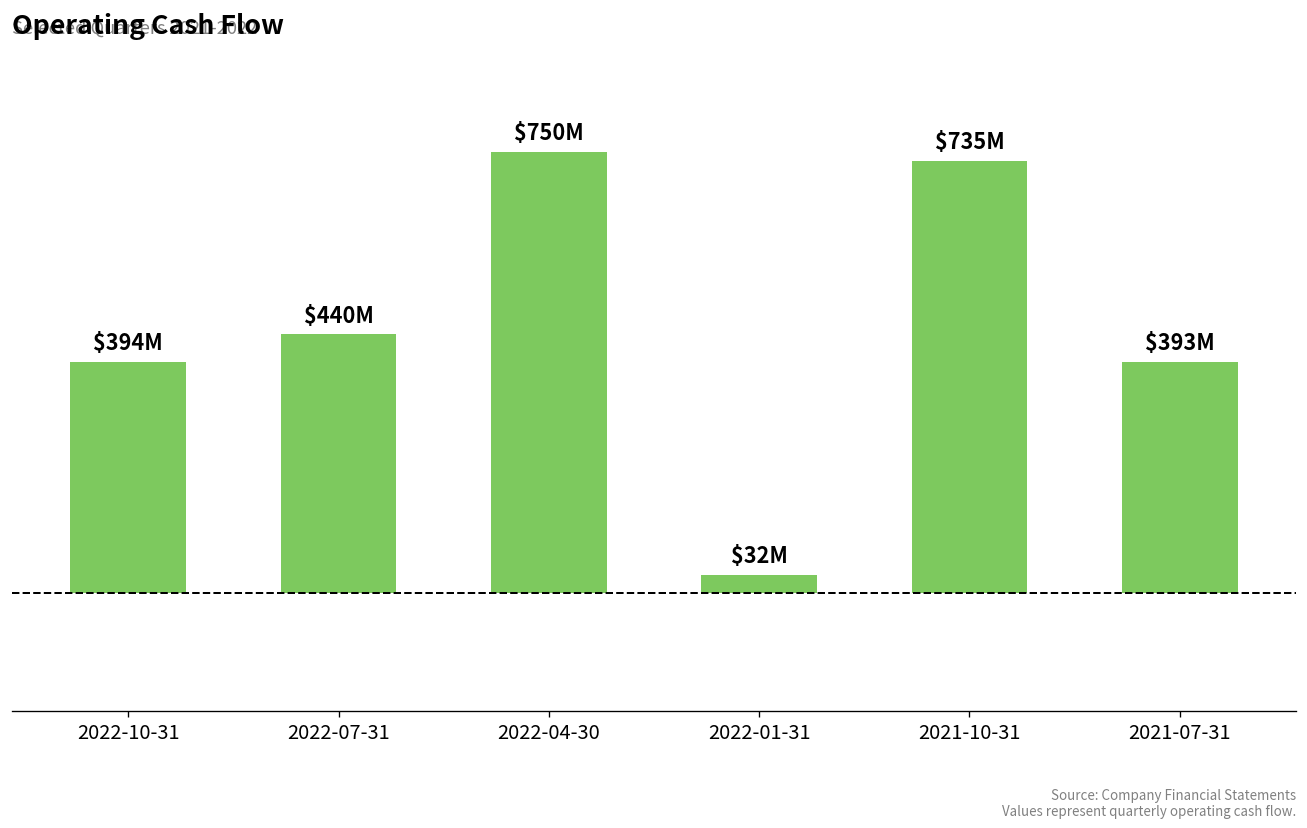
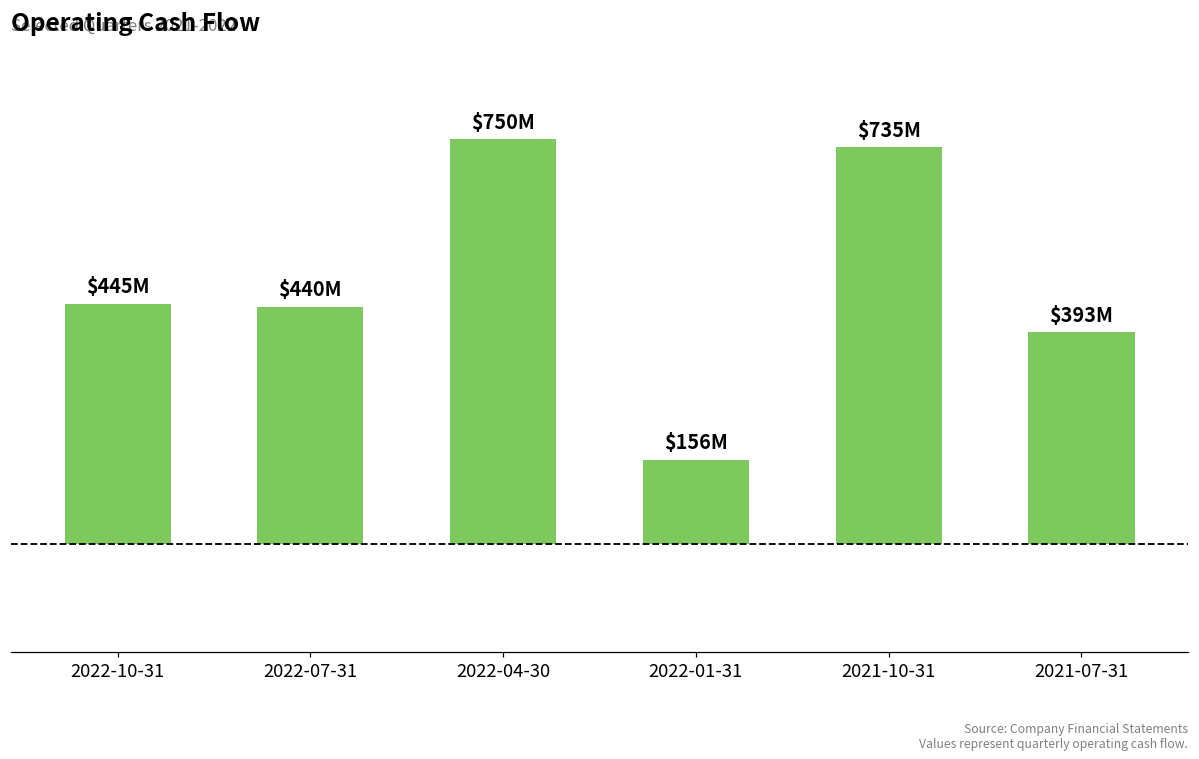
  {
-   "2022-10-31": "$394M",
+   "2022-10-31": "$445M",
    "2022-07-31": "$440M",
    "2022-04-30": "$750M",
-   "2022-01-31": "$32M",
+   "2022-01-31": "$156M",
    "2021-10-31": "$735M",
    "2021-07-31": "$393M"
  }
